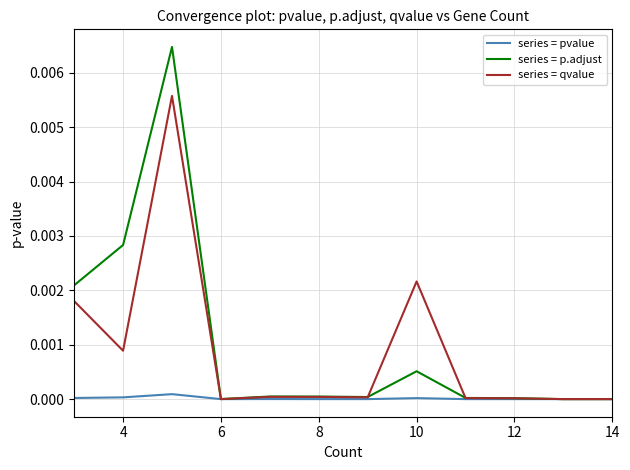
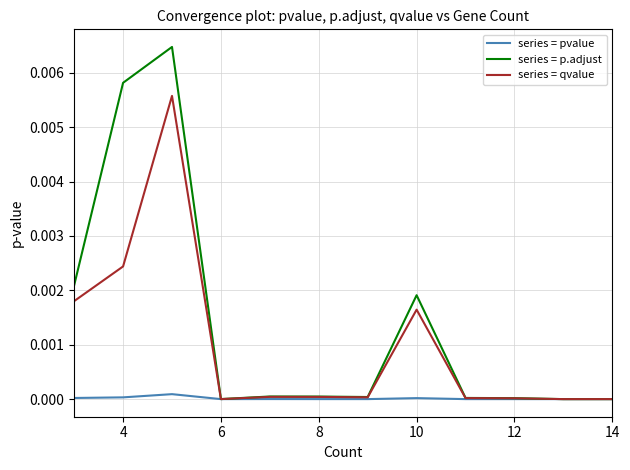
  {
    "series = pvalue": {
      "4": 0.0000,
      "10": 0.0000
    },
    "series = p.adjust": {
-     "4": 0.0028,
-     "10": 0.0005
+     "4": 0.0058,
+     "10": 0.0019
    },
    "series = qvalue": {
-     "4": 0.0009,
-     "10": 0.0022
+     "4": 0.0024,
+     "10": 0.0016
    }
  }
